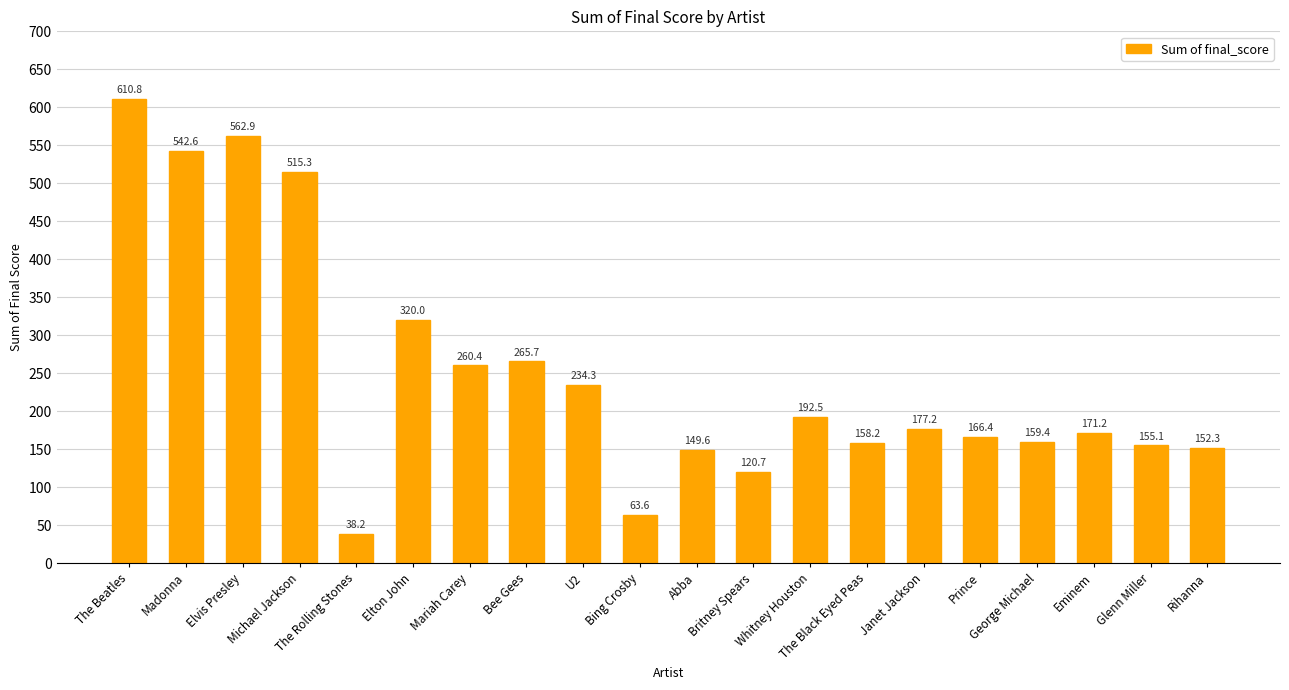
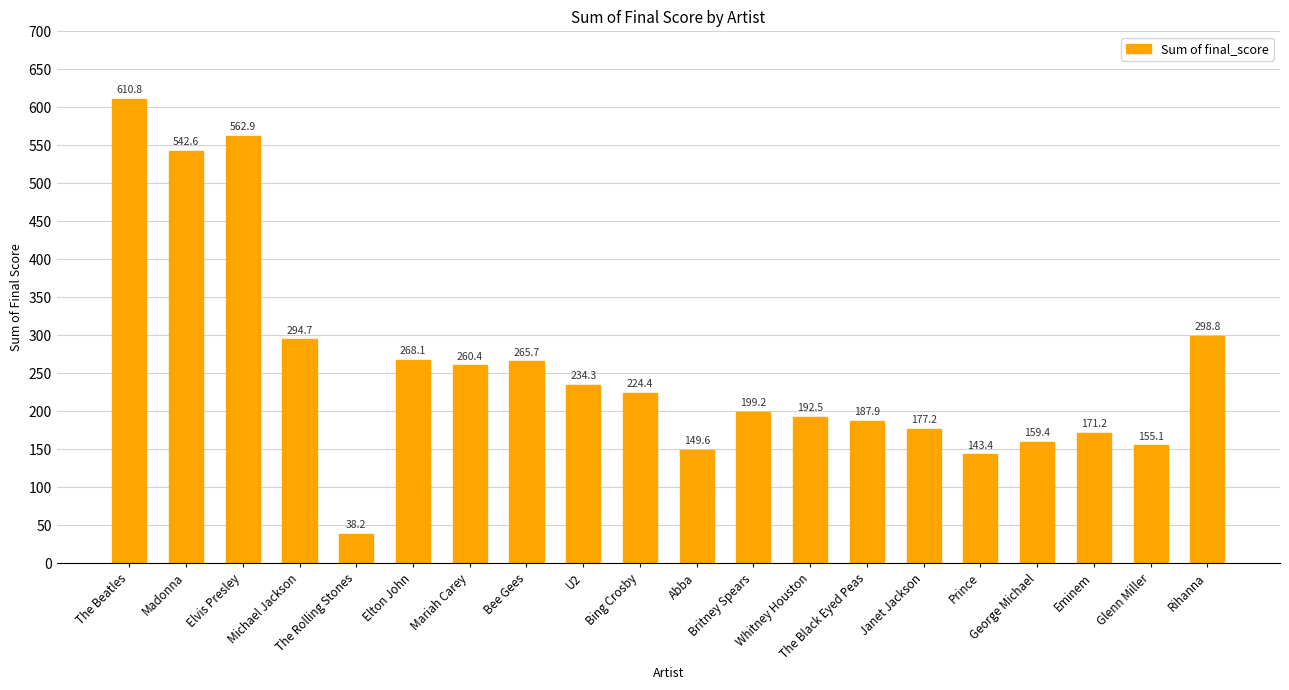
  {
    "The Beatles": 610.8,
    "Madonna": 542.6,
    "Elvis Presley": 562.9,
-   "Michael Jackson": 515.3,
+   "Michael Jackson": 294.7,
    "The Rolling Stones": 38.2,
-   "Elton John": 320.0,
+   "Elton John": 268.1,
    "Mariah Carey": 260.4,
    "Bee Gees": 265.7,
    "U2": 234.3,
-   "Bing Crosby": 63.6,
+   "Bing Crosby": 224.4,
    "Abba": 149.6,
-   "Britney Spears": 120.7,
+   "Britney Spears": 199.2,
    "Whitney Houston": 192.5,
-   "The Black Eyed Peas": 158.2,
+   "The Black Eyed Peas": 187.9,
    "Janet Jackson": 177.2,
-   "Prince": 166.4,
+   "Prince": 143.4,
    "George Michael": 159.4,
    "Eminem": 171.2,
    "Glenn Miller": 155.1,
-   "Rihanna": 152.3
+   "Rihanna": 298.8
  }
